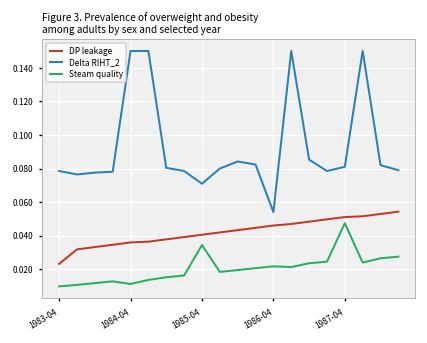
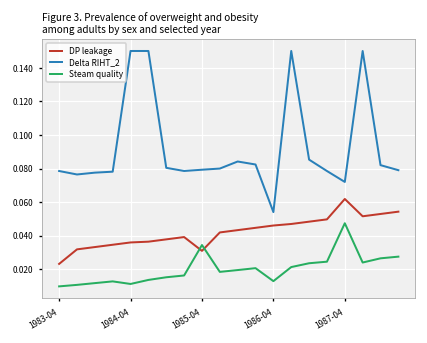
  {
    "DP leakage": {
      "1983-04": 0.023,
      "1984-04": 0.036,
-     "1985-04": 0.041,
+     "1985-04": 0.031,
      "1986-04": 0.046,
-     "1987-04": 0.051
+     "1987-04": 0.062
    },
    "Delta RIHT_2": {
      "1983-04": 0.079,
      "1984-04": 0.150,
-     "1985-04": 0.071,
+     "1985-04": 0.079,
      "1986-04": 0.054,
-     "1987-04": 0.081
+     "1987-04": 0.072
    },
    "Steam quality": {
      "1983-04": 0.010,
      "1984-04": 0.011,
      "1985-04": 0.034,
-     "1986-04": 0.022,
+     "1986-04": 0.013,
      "1987-04": 0.047
    }
  }
